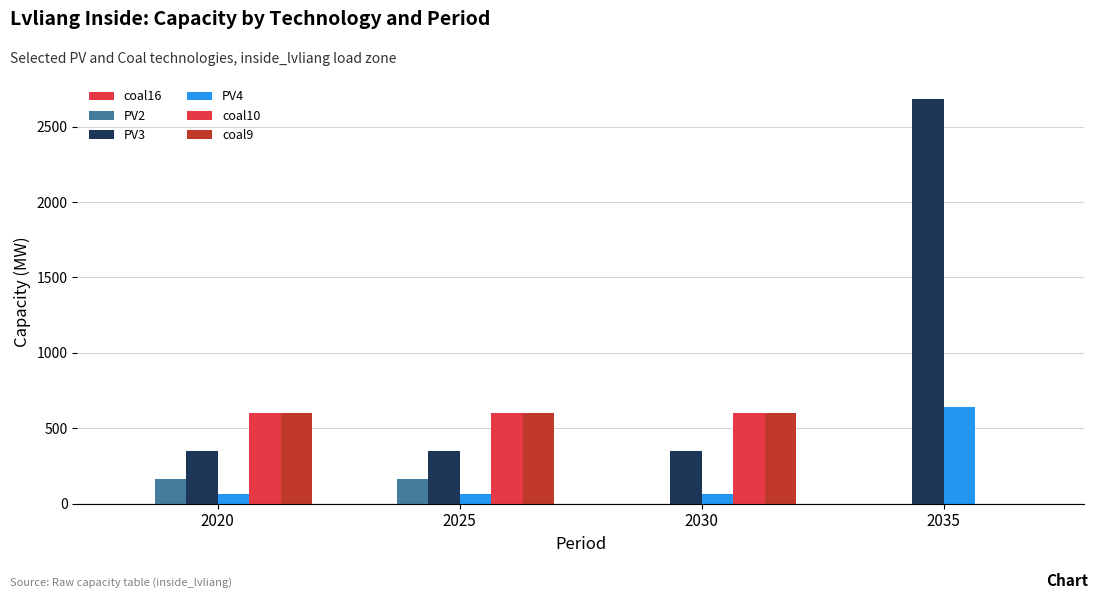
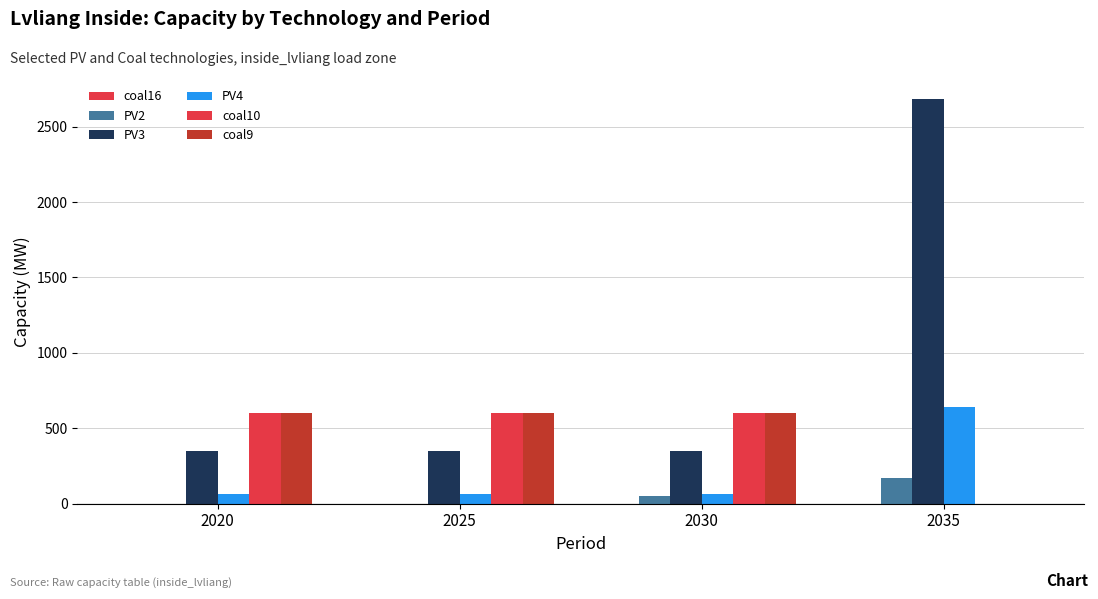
  {
    "PV2": {
-     "2020": 160,
-     "2025": 170,
-     "2030": 0,
-     "2035": 0
+     "2020": 0,
+     "2025": 0,
+     "2030": 50,
+     "2035": 170
    },
    "PV3": {
      "2020": 350,
      "2025": 350,
      "2030": 350,
      "2035": 2680
    },
    "PV4": {
      "2020": 60,
      "2025": 60,
      "2030": 60,
      "2035": 640
    }
  }
